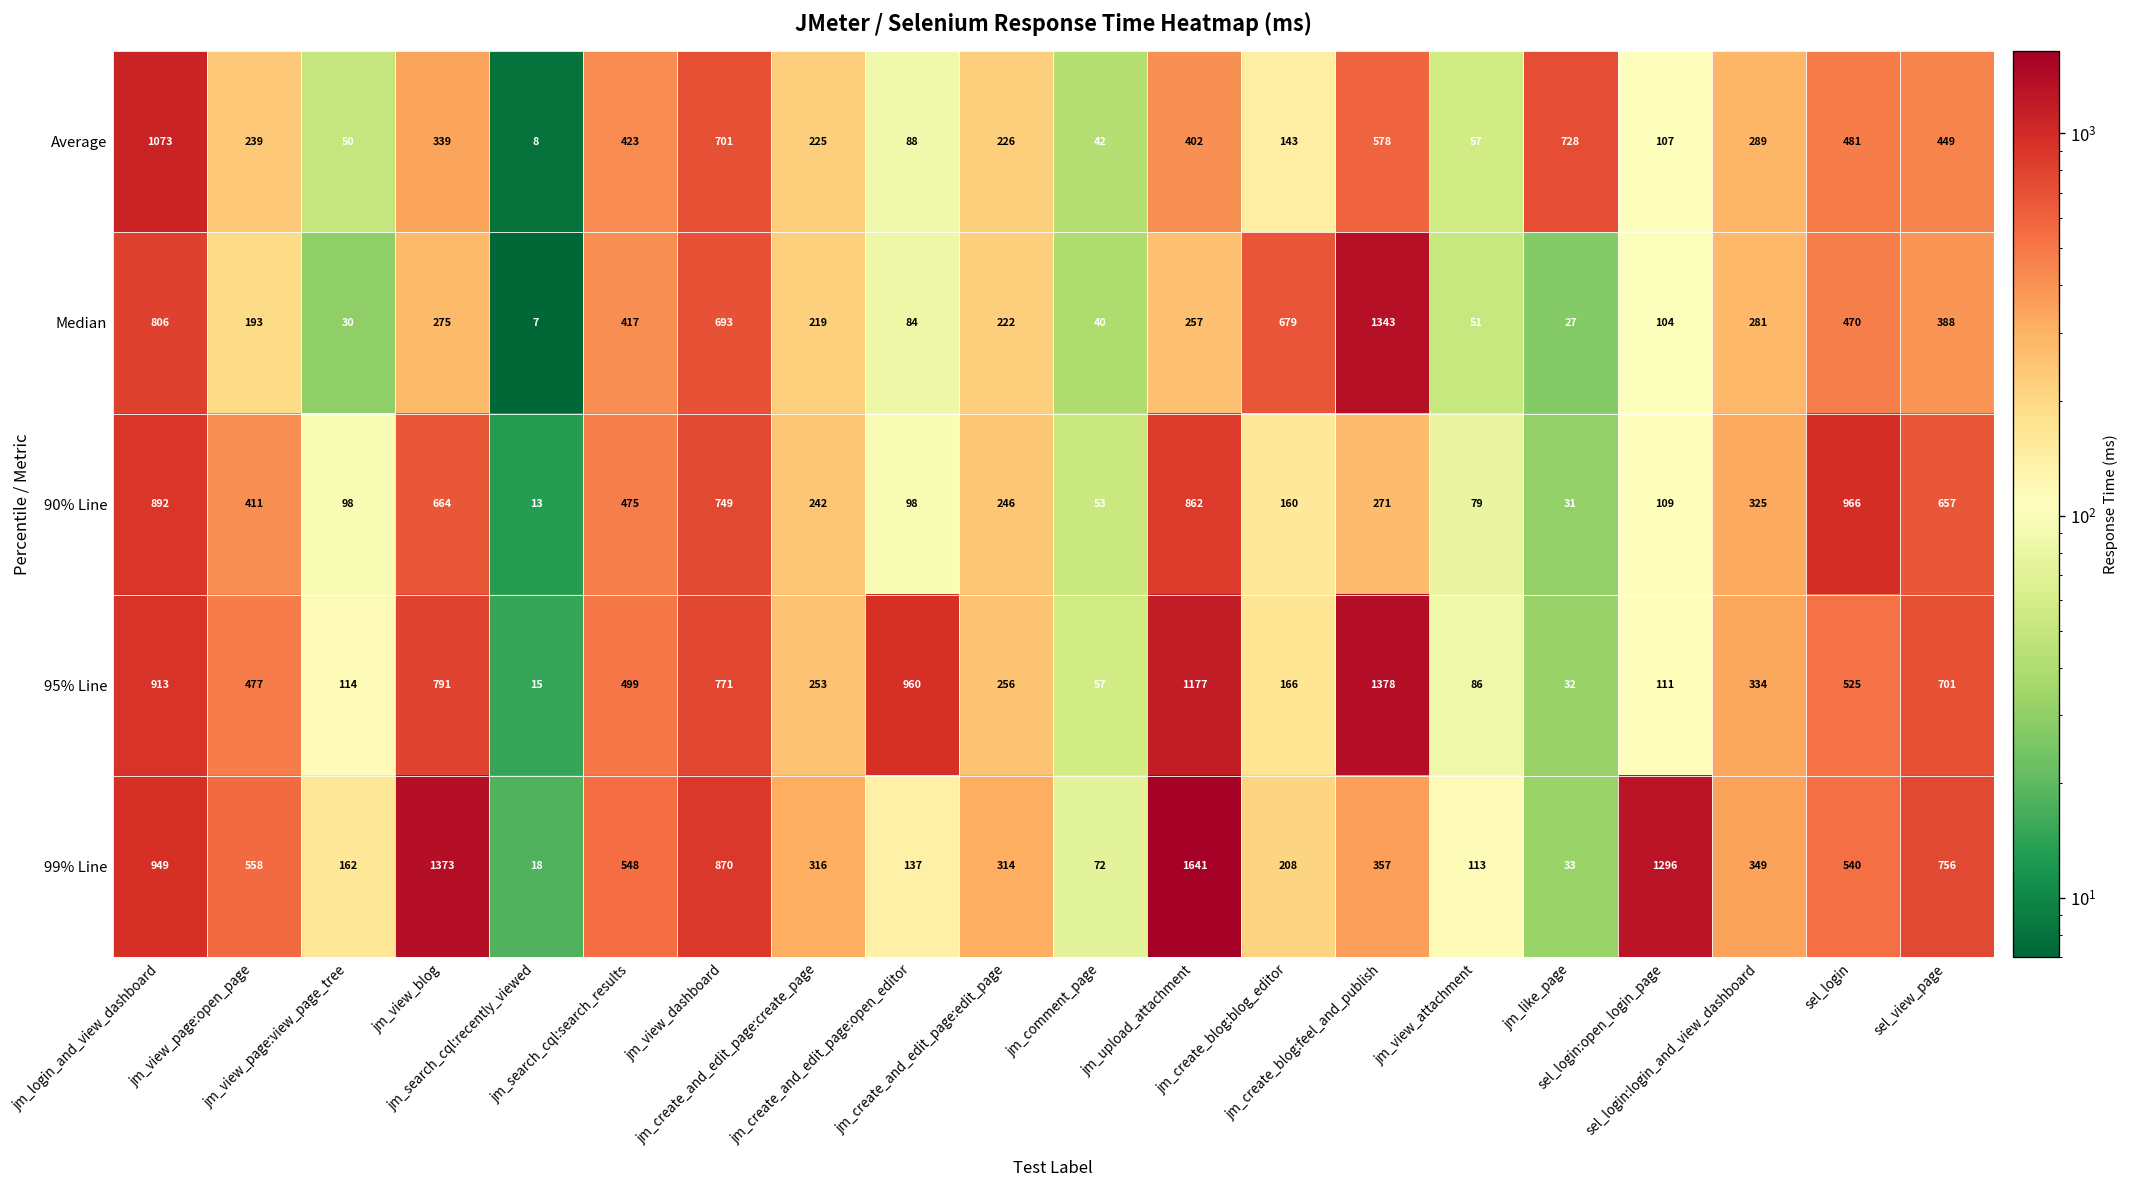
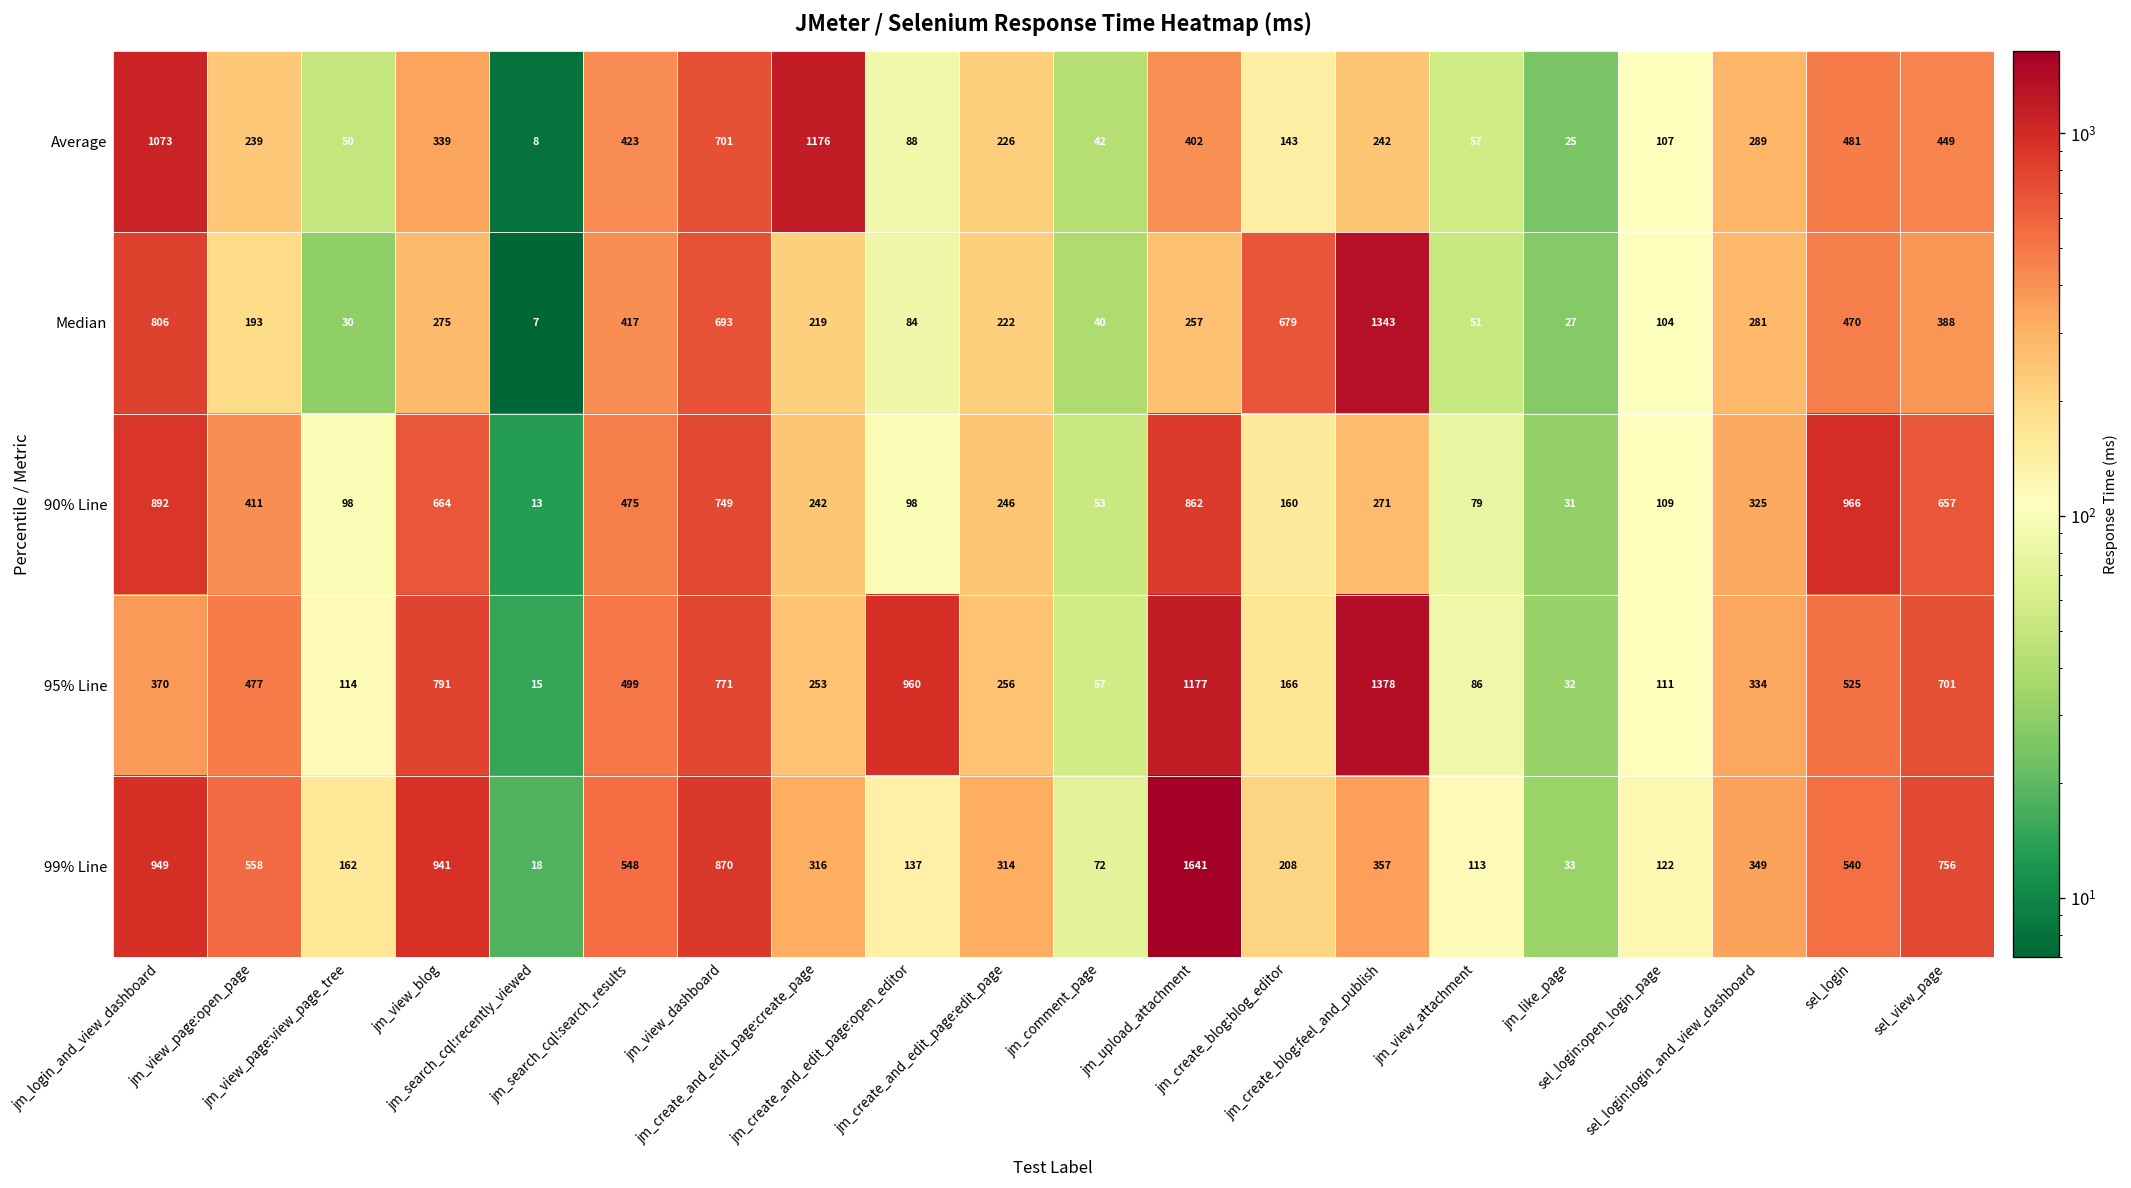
  {
    "Average": {
      "jm_login_and_view_dashboard": 1073,
      "jm_view_page:open_page": 239,
      "jm_view_page:view_page_tree": 50,
      "jm_view_blog": 339,
      "jm_search_cql:recently_viewed": 8,
      "jm_search_cql:search_results": 423,
      "jm_view_dashboard": 701,
-     "jm_create_and_edit_page:create_page": 225,
+     "jm_create_and_edit_page:create_page": 1176,
      "jm_create_and_edit_page:open_editor": 88,
      "jm_create_and_edit_page:edit_page": 226,
      "jm_comment_page": 42,
      "jm_upload_attachment": 402,
      "jm_create_blog:blog_editor": 143,
-     "jm_create_blog:feel_and_publish": 578,
+     "jm_create_blog:feel_and_publish": 242,
      "jm_view_attachment": 57,
-     "jm_like_page": 728,
+     "jm_like_page": 25,
      "sel_login:open_login_page": 107,
      "sel_login:login_and_view_dashboard": 289,
      "sel_login": 481,
      "sel_view_page": 449
    },
    "Median": {
      "jm_login_and_view_dashboard": 806,
      "jm_view_page:open_page": 193,
      "jm_view_page:view_page_tree": 30,
      "jm_view_blog": 275,
      "jm_search_cql:recently_viewed": 7,
      "jm_search_cql:search_results": 417,
      "jm_view_dashboard": 693,
      "jm_create_and_edit_page:create_page": 219,
      "jm_create_and_edit_page:open_editor": 84,
      "jm_create_and_edit_page:edit_page": 222,
      "jm_comment_page": 40,
      "jm_upload_attachment": 257,
      "jm_create_blog:blog_editor": 679,
      "jm_create_blog:feel_and_publish": 1343,
      "jm_view_attachment": 51,
      "jm_like_page": 27,
      "sel_login:open_login_page": 104,
      "sel_login:login_and_view_dashboard": 281,
      "sel_login": 470,
      "sel_view_page": 388
    },
    "90% Line": {
      "jm_login_and_view_dashboard": 892,
      "jm_view_page:open_page": 411,
      "jm_view_page:view_page_tree": 98,
      "jm_view_blog": 664,
      "jm_search_cql:recently_viewed": 13,
      "jm_search_cql:search_results": 475,
      "jm_view_dashboard": 749,
      "jm_create_and_edit_page:create_page": 242,
      "jm_create_and_edit_page:open_editor": 98,
      "jm_create_and_edit_page:edit_page": 246,
      "jm_comment_page": 53,
      "jm_upload_attachment": 862,
      "jm_create_blog:blog_editor": 160,
      "jm_create_blog:feel_and_publish": 271,
      "jm_view_attachment": 79,
      "jm_like_page": 31,
      "sel_login:open_login_page": 109,
      "sel_login:login_and_view_dashboard": 325,
      "sel_login": 966,
      "sel_view_page": 657
    },
    "95% Line": {
-     "jm_login_and_view_dashboard": 913,
+     "jm_login_and_view_dashboard": 370,
      "jm_view_page:open_page": 477,
      "jm_view_page:view_page_tree": 114,
      "jm_view_blog": 791,
      "jm_search_cql:recently_viewed": 15,
      "jm_search_cql:search_results": 499,
      "jm_view_dashboard": 771,
      "jm_create_and_edit_page:create_page": 253,
      "jm_create_and_edit_page:open_editor": 960,
      "jm_create_and_edit_page:edit_page": 256,
      "jm_comment_page": 57,
      "jm_upload_attachment": 1177,
      "jm_create_blog:blog_editor": 166,
      "jm_create_blog:feel_and_publish": 1378,
      "jm_view_attachment": 86,
      "jm_like_page": 32,
      "sel_login:open_login_page": 111,
      "sel_login:login_and_view_dashboard": 334,
      "sel_login": 525,
      "sel_view_page": 701
    },
    "99% Line": {
      "jm_login_and_view_dashboard": 949,
      "jm_view_page:open_page": 558,
      "jm_view_page:view_page_tree": 162,
-     "jm_view_blog": 1373,
+     "jm_view_blog": 941,
      "jm_search_cql:recently_viewed": 18,
      "jm_search_cql:search_results": 548,
      "jm_view_dashboard": 870,
      "jm_create_and_edit_page:create_page": 316,
      "jm_create_and_edit_page:open_editor": 137,
      "jm_create_and_edit_page:edit_page": 314,
      "jm_comment_page": 72,
      "jm_upload_attachment": 1641,
      "jm_create_blog:blog_editor": 208,
      "jm_create_blog:feel_and_publish": 357,
      "jm_view_attachment": 113,
      "jm_like_page": 33,
-     "sel_login:open_login_page": 1296,
+     "sel_login:open_login_page": 122,
      "sel_login:login_and_view_dashboard": 349,
      "sel_login": 540,
      "sel_view_page": 756
    }
  }
